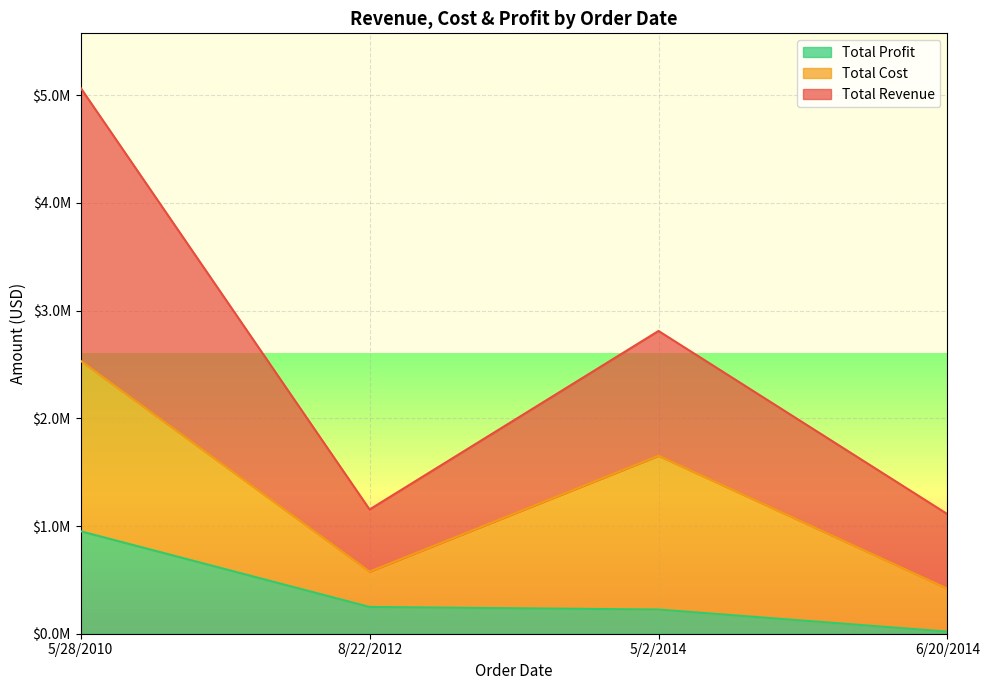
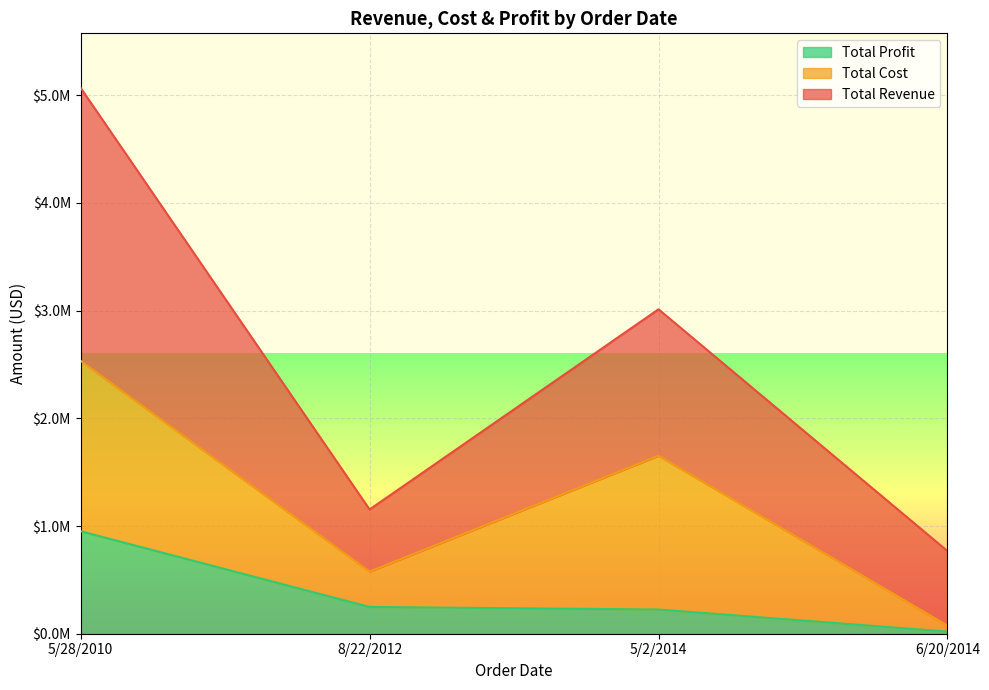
  {
    "Total Profit": {
      "5/28/2010": "$950000",
      "8/22/2012": "$250000",
      "5/2/2014": "$220000",
      "6/20/2014": "$20000"
    },
    "Total Cost": {
      "5/28/2010": "$1580000",
      "8/22/2012": "$330000",
      "5/2/2014": "$1430000",
-     "6/20/2014": "$400000"
+     "6/20/2014": "$60000"
    },
    "Total Revenue": {
      "5/28/2010": "$2530000",
      "8/22/2012": "$580000",
-     "5/2/2014": "$1160000",
+     "5/2/2014": "$1360000",
      "6/20/2014": "$690000"
    }
  }
